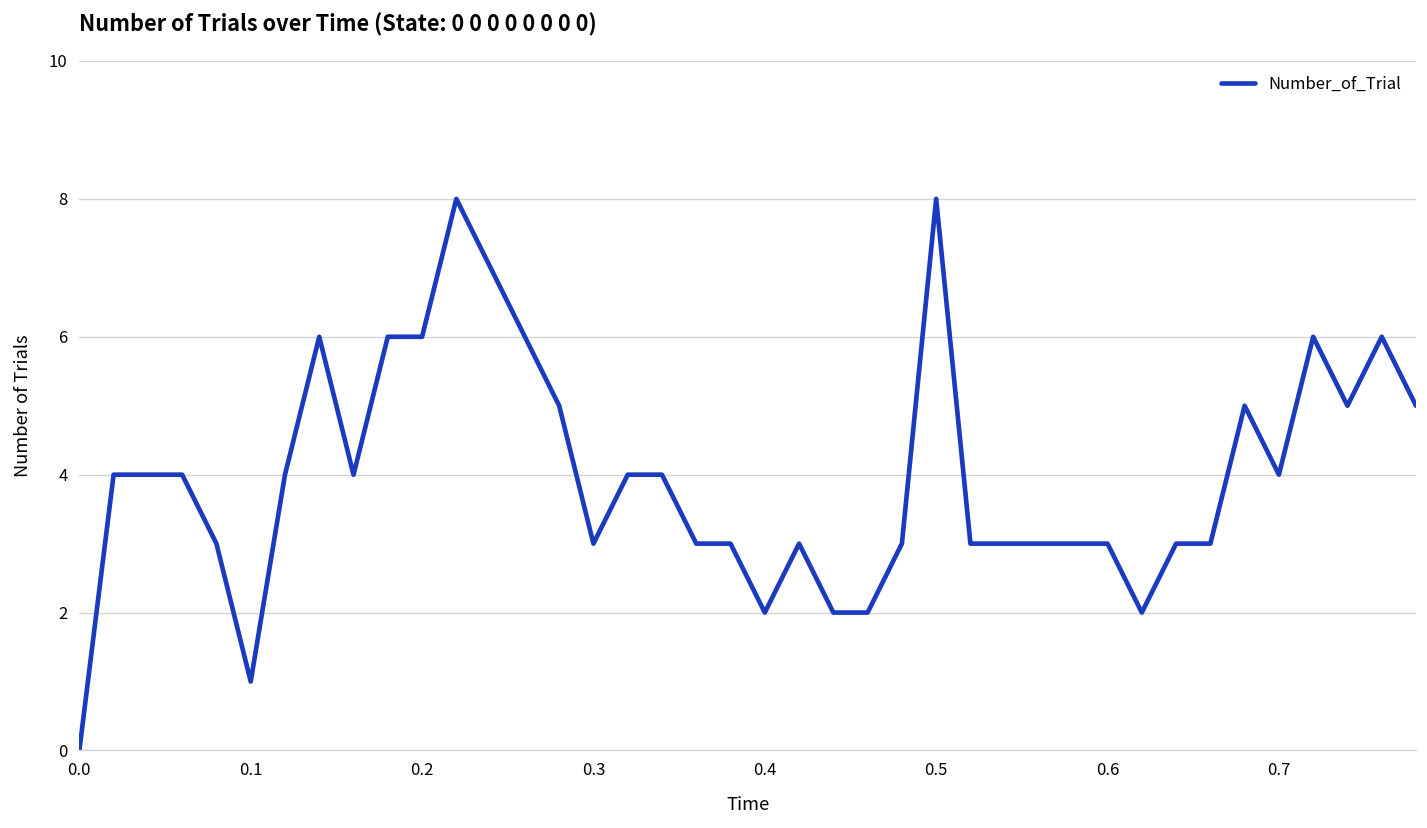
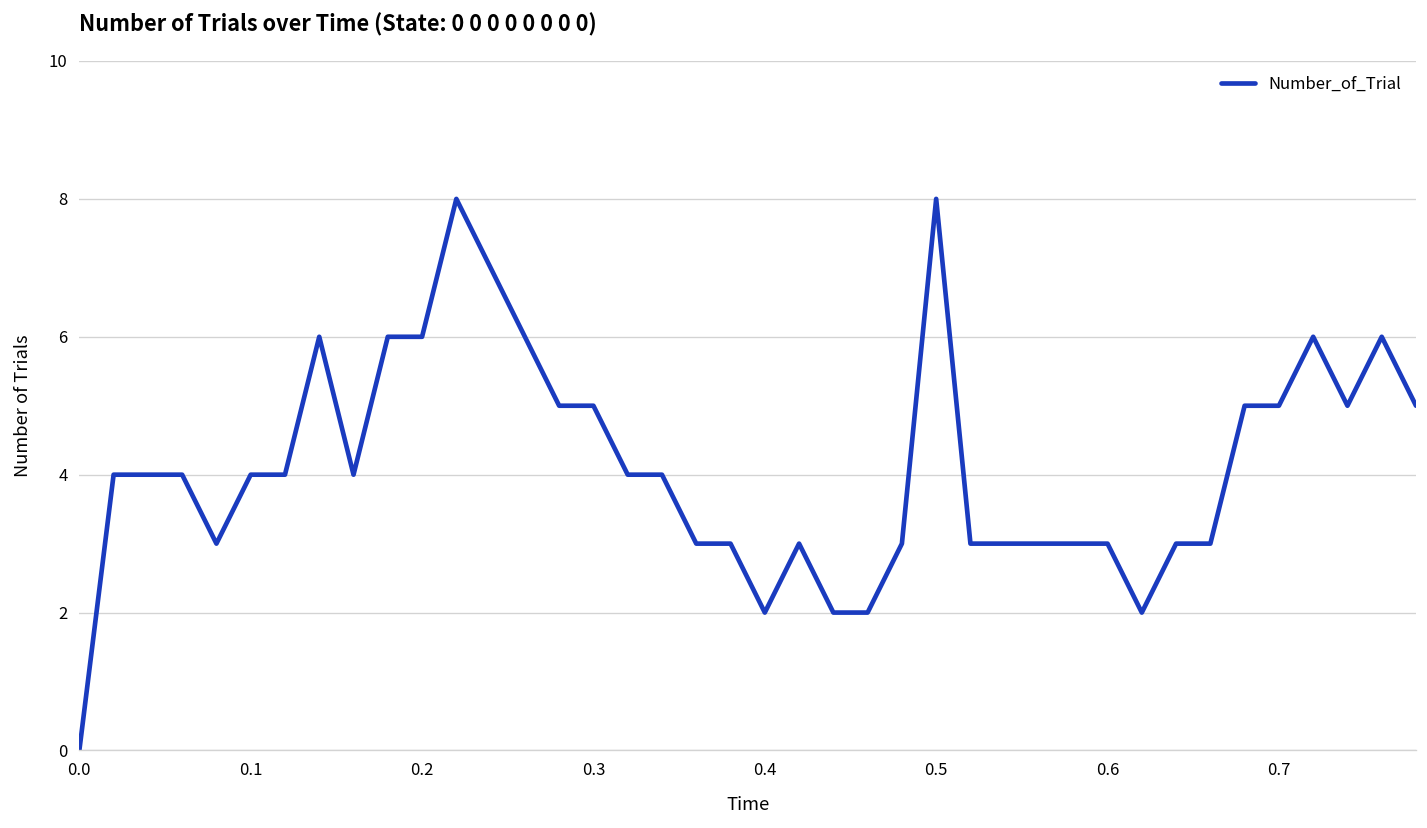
  {
    "0.0": 0,
-   "0.1": 1,
+   "0.1": 4,
    "0.2": 6,
-   "0.3": 3,
+   "0.3": 5,
    "0.4": 2,
    "0.5": 8,
    "0.6": 3,
-   "0.7": 4
+   "0.7": 5
  }
